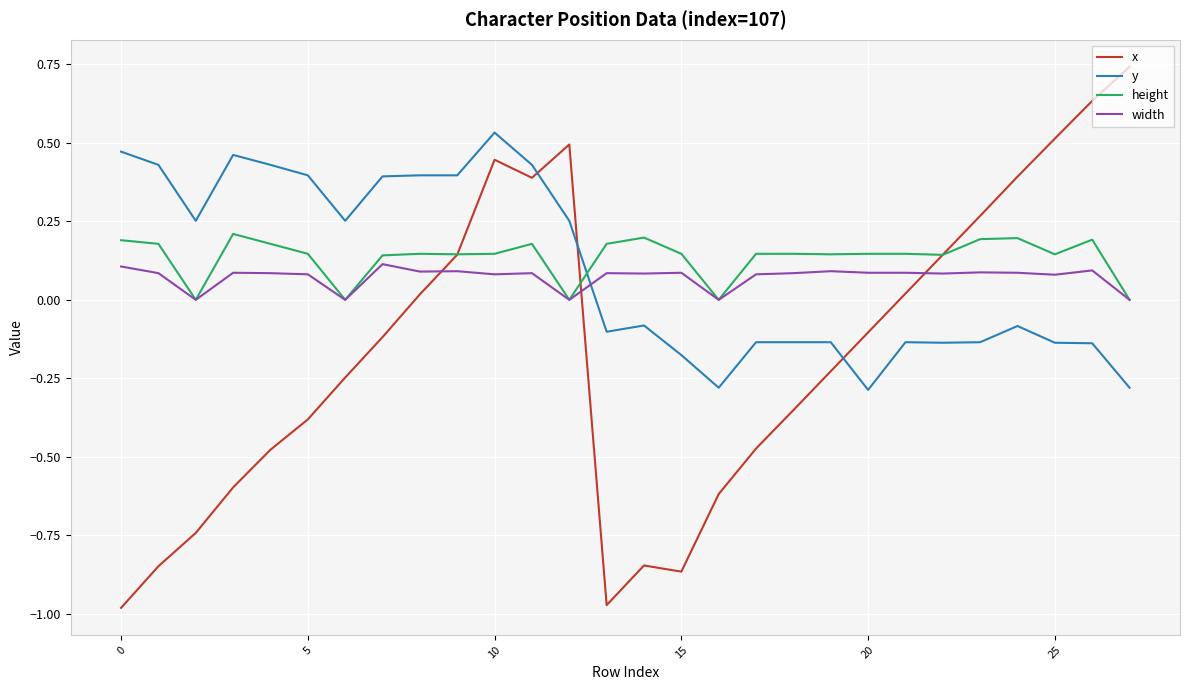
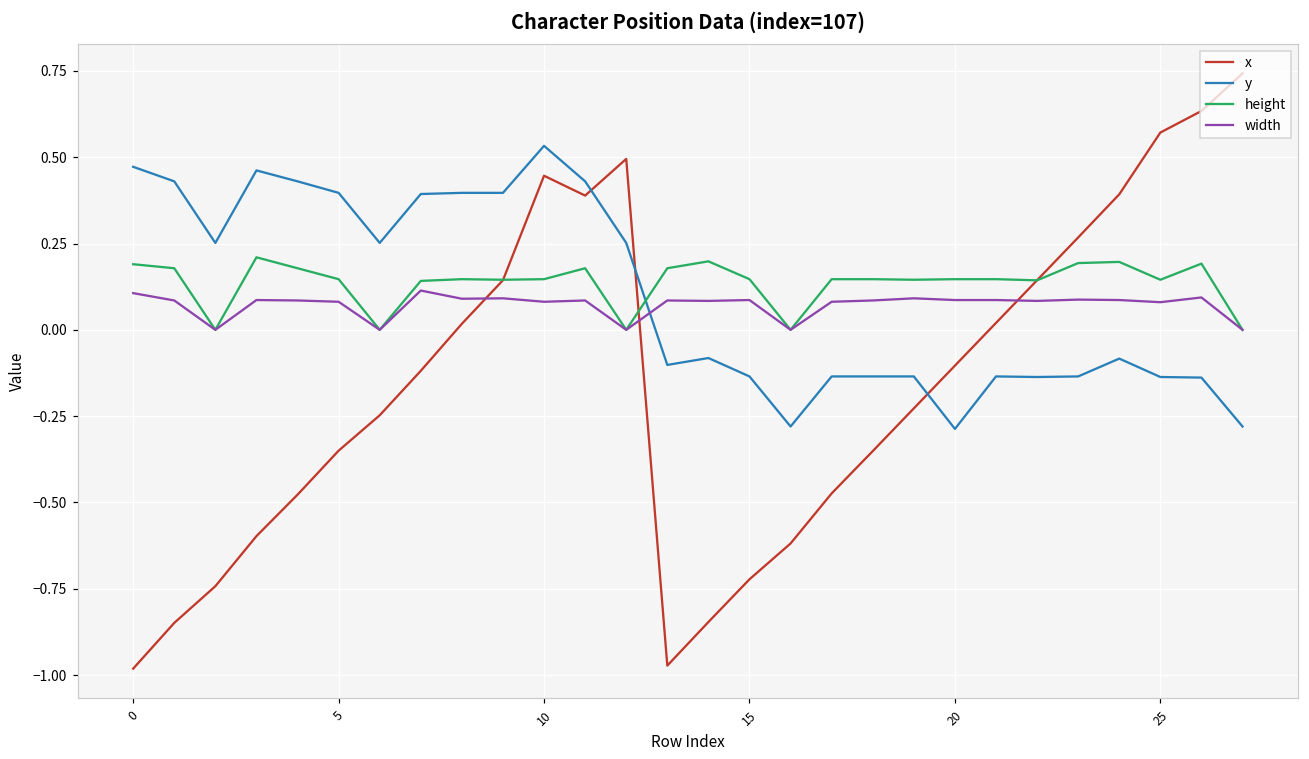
  {
    "x": {
      "0": -0.98,
-     "5": -0.38,
+     "5": -0.35,
      "10": 0.45,
-     "15": -0.87,
+     "15": -0.72,
      "20": -0.10,
-     "25": 0.51
+     "25": 0.57
    },
    "y": {
      "0": 0.47,
      "5": 0.40,
      "10": 0.53,
-     "15": -0.18,
+     "15": -0.14,
      "20": -0.29,
      "25": -0.14
    },
    "height": {
      "0": 0.19,
      "5": 0.15,
      "10": 0.15,
      "15": 0.15,
      "20": 0.15,
      "25": 0.15
    },
    "width": {
      "0": 0.11,
      "5": 0.08,
      "10": 0.08,
      "15": 0.09,
      "20": 0.09,
      "25": 0.08
    }
  }
